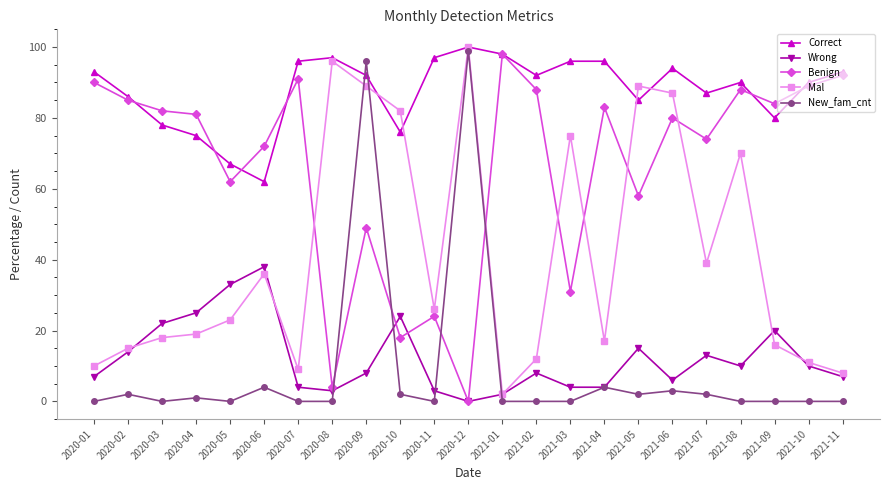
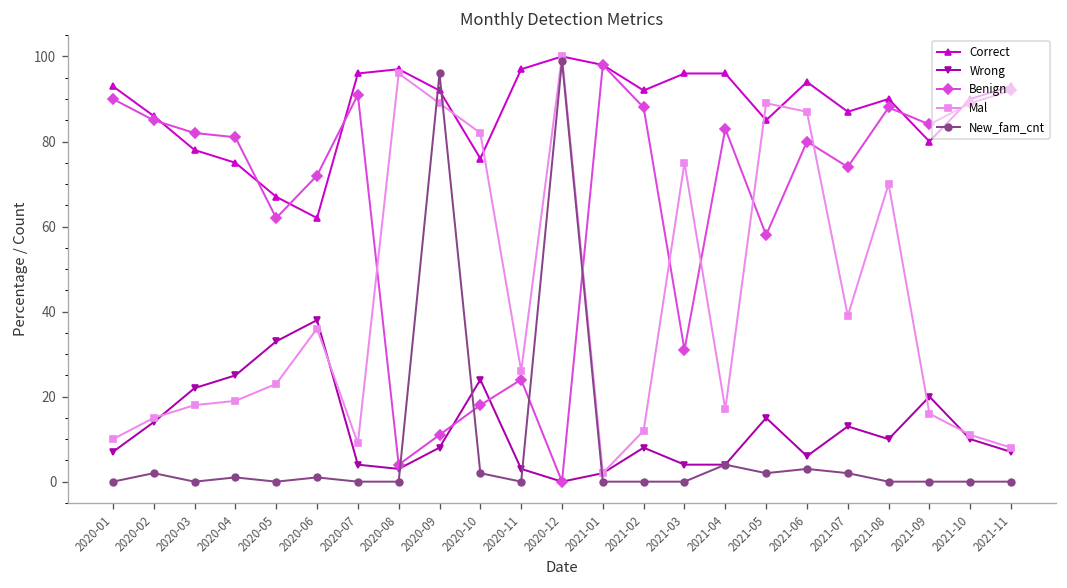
  {
    "Benign": {
      "2020-01": 90,
      "2020-02": 85,
      "2020-03": 82,
      "2020-04": 81,
      "2020-05": 62,
      "2020-06": 72,
      "2020-07": 91,
      "2020-08": 4,
-     "2020-09": 49,
+     "2020-09": 11,
      "2020-10": 18,
      "2020-11": 24,
      "2021-02": 88,
      "2021-03": 31,
      "2021-04": 83,
      "2021-05": 58,
      "2021-06": 80,
      "2021-07": 74,
      "2021-08": 88,
      "2021-09": 84
    },
    "Mal": {
      "2020-01": 10,
      "2020-02": 15,
      "2020-03": 18,
      "2020-04": 19,
      "2020-05": 23,
      "2020-06": 36,
      "2020-07": 9,
      "2020-08": 96,
      "2020-09": 89,
      "2020-10": 82,
      "2020-11": 26,
      "2021-02": 12,
      "2021-03": 75,
      "2021-04": 17,
      "2021-05": 89,
      "2021-06": 87,
      "2021-07": 39,
      "2021-08": 70,
      "2021-09": 16,
      "2021-10": 11,
      "2021-11": 8
    },
    "New_fam_cnt": {
      "2020-01": 0,
      "2020-02": 2,
      "2020-03": 0,
      "2020-04": 1,
      "2020-05": 0,
-     "2020-06": 4,
+     "2020-06": 1,
      "2020-07": 0,
      "2020-08": 0,
      "2020-09": 96,
      "2020-10": 2,
      "2020-11": 0,
      "2020-12": 99,
      "2021-01": 0,
      "2021-02": 0,
      "2021-03": 0,
      "2021-05": 2,
      "2021-06": 3,
      "2021-07": 2,
      "2021-08": 0,
      "2021-09": 0,
      "2021-10": 0,
      "2021-11": 0
    }
  }
